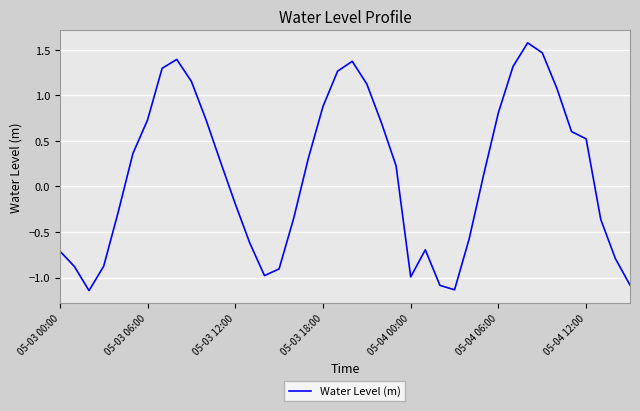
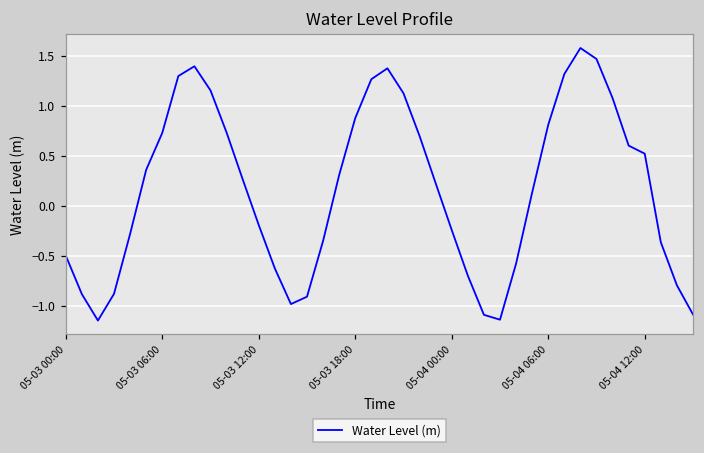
  {
-   "05-03 00:00": -0.7,
+   "05-03 00:00": -0.5,
    "05-03 06:00": 0.7,
    "05-03 12:00": -0.2,
    "05-03 18:00": 0.9,
-   "05-04 00:00": -1.0,
+   "05-04 00:00": -0.2,
    "05-04 06:00": 0.8,
    "05-04 12:00": 0.5
  }
